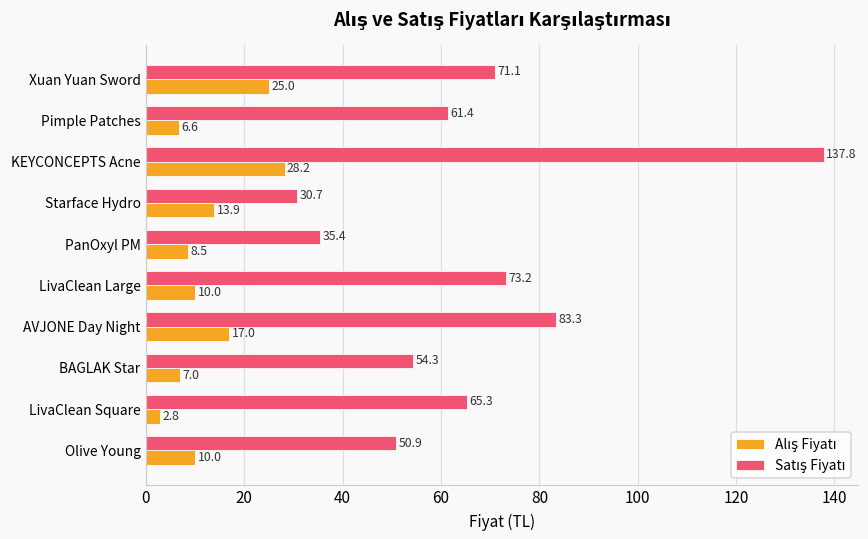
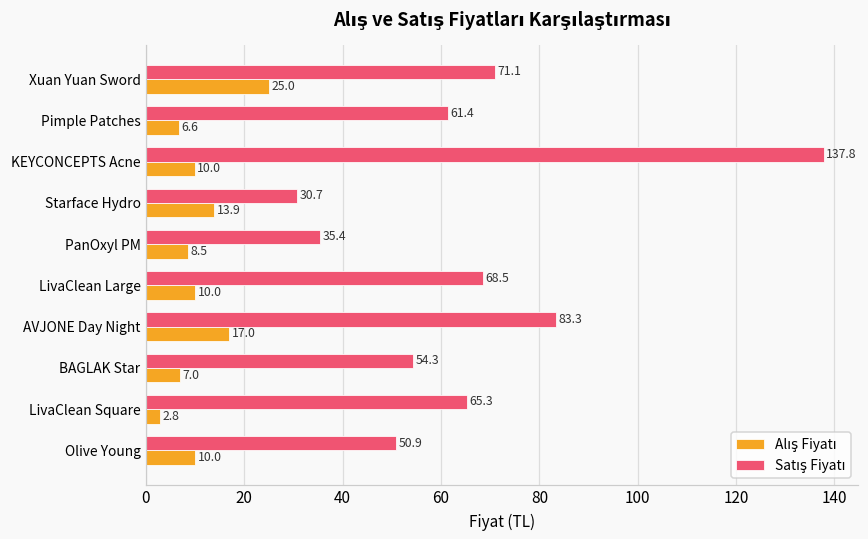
  {
    "Alış Fiyatı": {
      "Xuan Yuan Sword": 25.0,
      "Pimple Patches": 6.6,
-     "KEYCONCEPTS Acne": 28.2,
+     "KEYCONCEPTS Acne": 10.0,
      "Starface Hydro": 13.9,
      "PanOxyl PM": 8.5,
      "LivaClean Large": 10.0,
      "AVJONE Day Night": 17.0,
      "BAGLAK Star": 7.0,
      "LivaClean Square": 2.8,
      "Olive Young": 10.0
    },
    "Satış Fiyatı": {
      "Xuan Yuan Sword": 71.1,
      "Pimple Patches": 61.4,
      "KEYCONCEPTS Acne": 137.8,
      "Starface Hydro": 30.7,
      "PanOxyl PM": 35.4,
-     "LivaClean Large": 73.2,
+     "LivaClean Large": 68.5,
      "AVJONE Day Night": 83.3,
      "BAGLAK Star": 54.3,
      "LivaClean Square": 65.3,
      "Olive Young": 50.9
    }
  }
